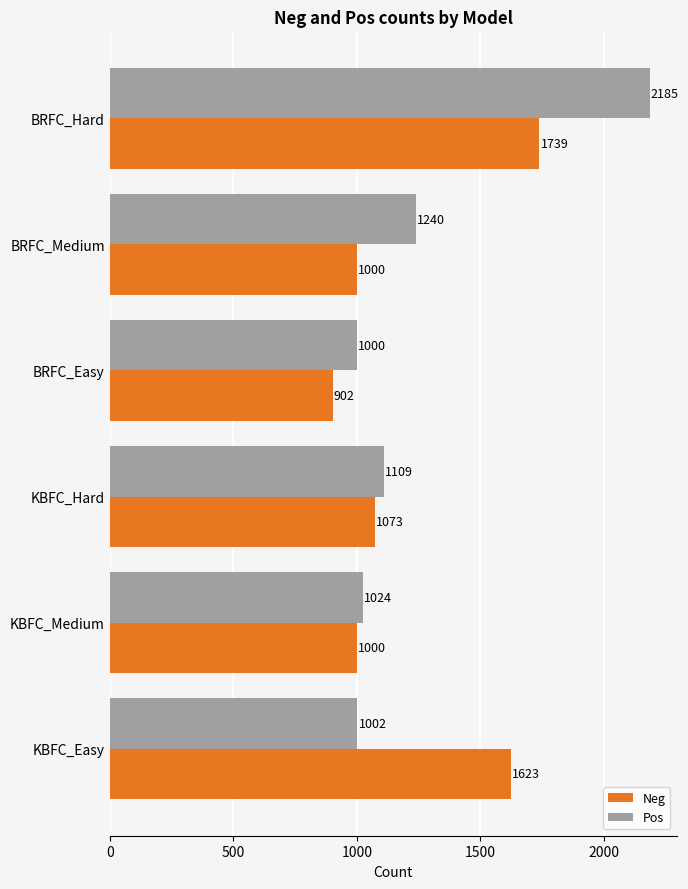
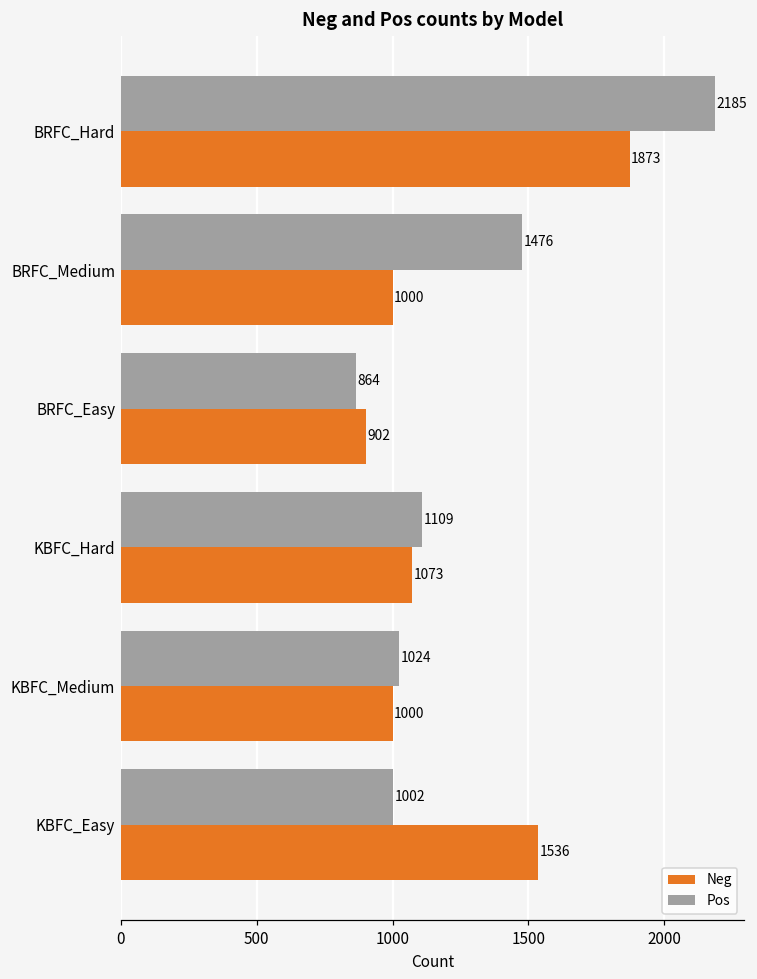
  {
    "Neg": {
-     "BRFC_Hard": 1739,
+     "BRFC_Hard": 1873,
      "BRFC_Medium": 1000,
      "BRFC_Easy": 902,
      "KBFC_Hard": 1073,
      "KBFC_Medium": 1000,
-     "KBFC_Easy": 1623
+     "KBFC_Easy": 1536
    },
    "Pos": {
      "BRFC_Hard": 2185,
-     "BRFC_Medium": 1240,
-     "BRFC_Easy": 1000,
+     "BRFC_Medium": 1476,
+     "BRFC_Easy": 864,
      "KBFC_Hard": 1109,
      "KBFC_Medium": 1024,
      "KBFC_Easy": 1002
    }
  }
